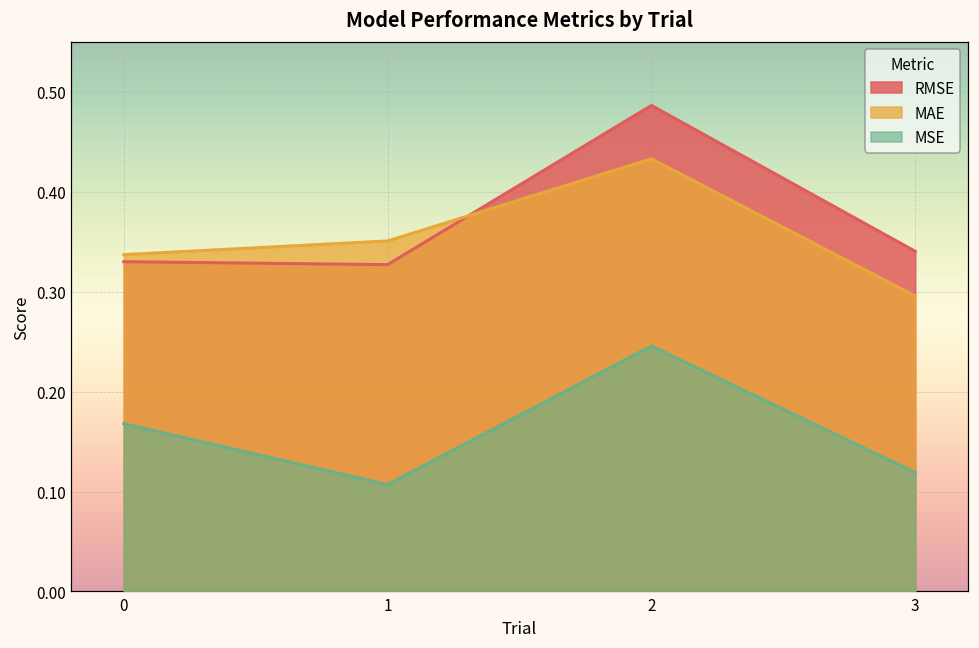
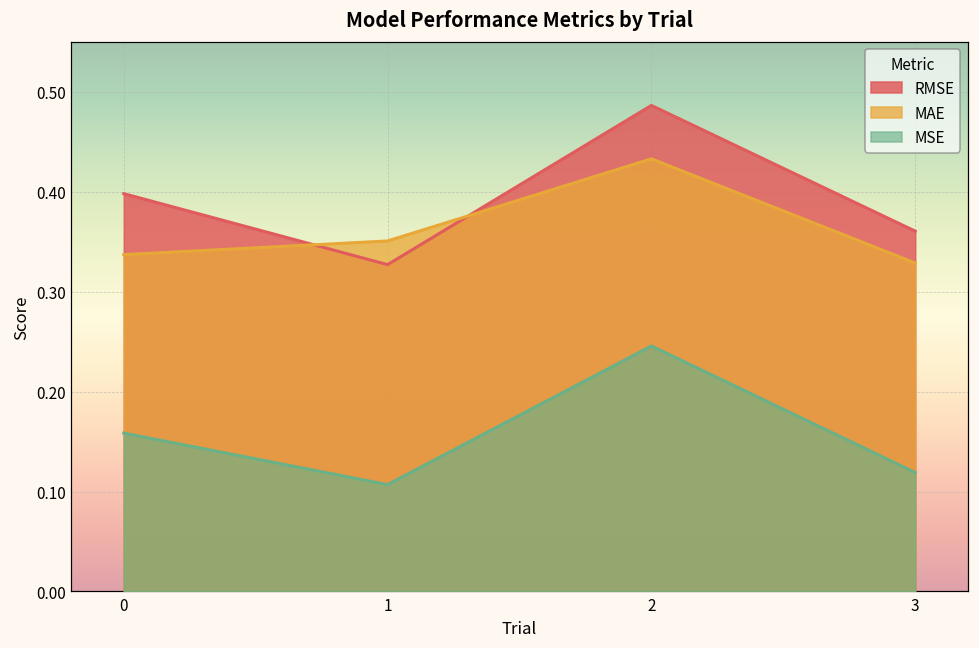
  {
    "RMSE": {
-     "0": 0.33,
+     "0": 0.40,
      "1": 0.33,
      "2": 0.49,
-     "3": 0.34
+     "3": 0.36
    },
    "MAE": {
      "0": 0.34,
      "1": 0.35,
      "2": 0.43,
-     "3": 0.30
+     "3": 0.33
    },
    "MSE": {
-     "0": 0.17,
+     "0": 0.16,
      "1": 0.11,
      "2": 0.25,
      "3": 0.12
    }
  }
